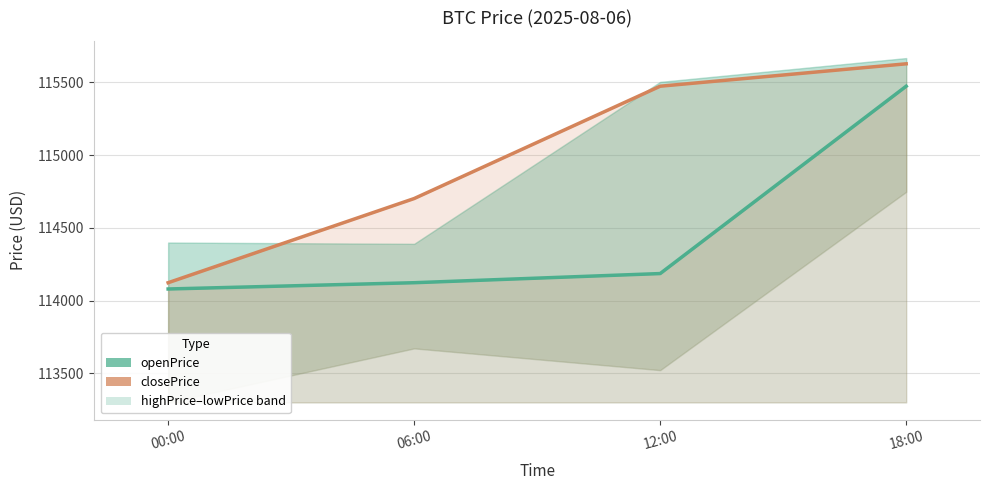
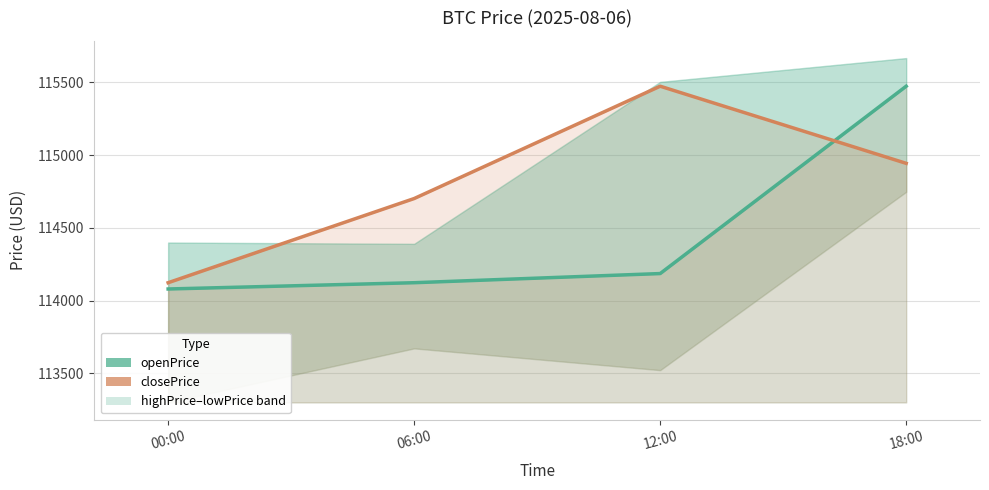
  {
    "closePrice": {
      "00:00": 114120,
      "06:00": 114700,
      "12:00": 115470,
-     "18:00": 115630
+     "18:00": 114940
    }
  }
